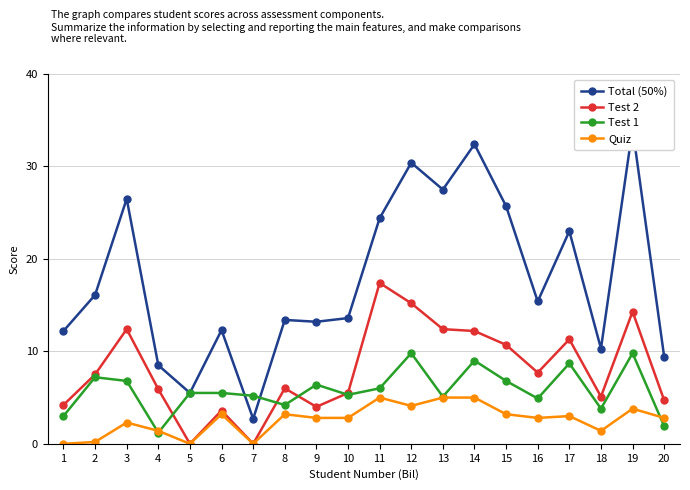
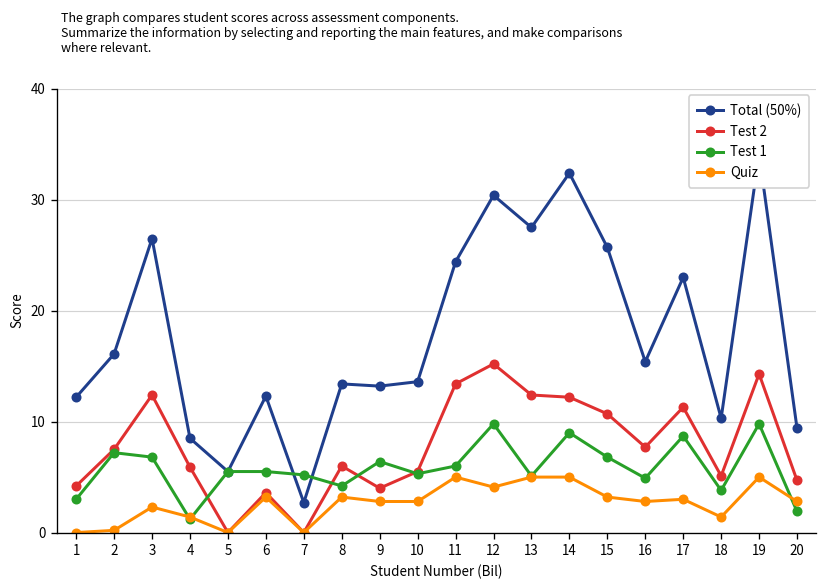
  {
    "Total (50%)": {
      "1": 12,
      "2": 16,
      "3": 27,
      "4": 9,
      "6": 12,
      "7": 3,
      "8": 13,
      "9": 13,
      "10": 14,
      "11": 24,
      "12": 30,
      "13": 28,
      "14": 32,
      "15": 26,
      "16": 15,
      "17": 23,
      "18": 10,
      "20": 9
    },
    "Test 2": {
      "1": 4,
      "2": 8,
      "3": 12,
      "4": 6,
      "6": 4,
      "8": 6,
      "9": 4,
-     "11": 17,
+     "11": 13,
      "12": 15,
      "13": 12,
      "14": 12,
      "15": 11,
      "16": 8,
      "17": 11,
      "18": 5,
      "19": 14,
      "20": 5
    },
    "Test 1": {
      "1": 3,
      "2": 7,
      "3": 7,
      "6": 6,
      "7": 5,
      "8": 4,
      "9": 6,
      "11": 6,
      "12": 10,
      "14": 9,
      "15": 7,
      "16": 5,
      "17": 9,
      "18": 4,
      "19": 10,
      "20": 2
    },
    "Quiz": {
      "1": 0,
      "2": 0,
      "3": 2,
      "6": 3,
      "8": 3,
      "9": 3,
      "10": 3,
      "11": 5,
      "12": 4,
      "14": 5,
      "15": 3,
      "16": 3,
      "17": 3,
      "18": 1,
-     "19": 4,
+     "19": 5,
      "20": 3
    }
  }
